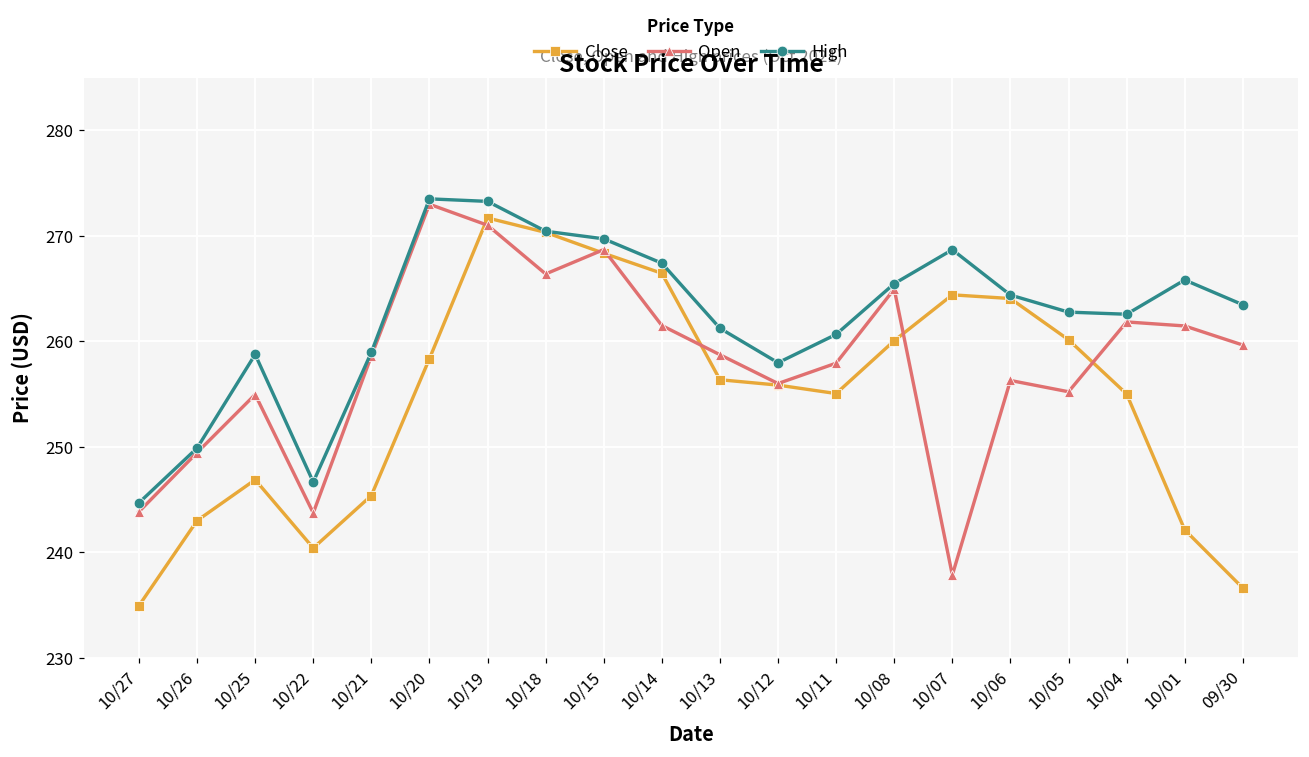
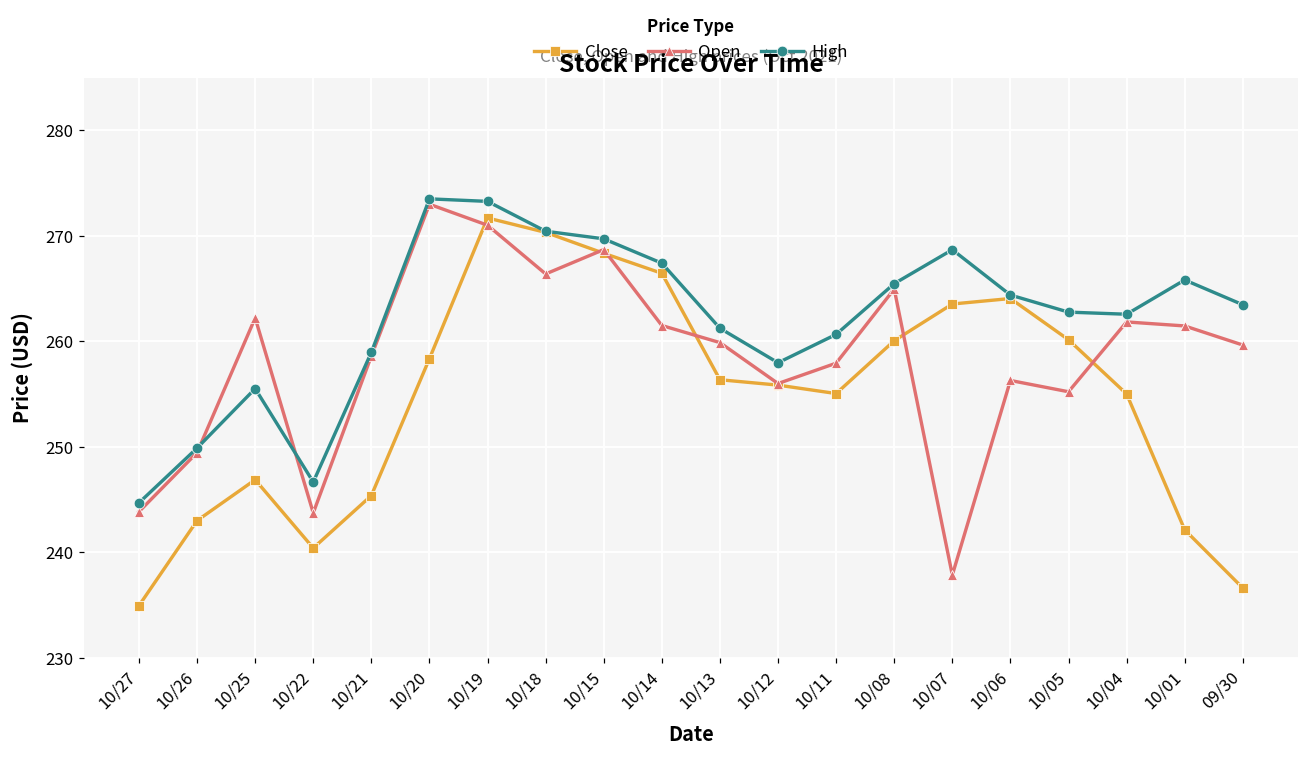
  {
    "Close": {
      "10/27": 235,
      "10/26": 243,
      "10/25": 247,
      "10/22": 240,
      "10/21": 245,
      "10/20": 258,
      "10/19": 272,
      "10/15": 268,
      "10/14": 266,
      "10/13": 256,
      "10/11": 255,
      "10/08": 260,
-     "10/07": 264.4,
+     "10/07": 263.5,
      "10/06": 264,
      "10/05": 260,
      "10/04": 255,
      "10/01": 242,
      "09/30": 237
    },
    "Open": {
      "10/27": 244,
      "10/26": 249,
-     "10/25": 255,
+     "10/25": 262,
      "10/22": 244,
      "10/21": 259,
      "10/20": 273,
      "10/19": 271,
      "10/18": 266,
      "10/15": 269,
      "10/14": 262,
-     "10/13": 259,
+     "10/13": 260,
      "10/11": 258,
      "10/08": 265,
      "10/07": 238,
      "10/06": 256,
      "10/05": 255,
      "10/04": 262,
      "10/01": 261,
      "09/30": 260
    },
    "High": {
      "10/27": 245,
      "10/26": 250,
-     "10/25": 259,
+     "10/25": 256,
      "10/22": 247,
      "10/21": 259,
      "10/20": 274,
      "10/19": 273,
      "10/15": 270,
      "10/14": 267,
      "10/13": 261,
      "10/12": 258,
      "10/11": 261,
      "10/08": 265,
      "10/07": 269,
      "10/06": 264,
      "10/05": 263,
      "10/04": 263,
      "10/01": 266,
      "09/30": 263
    }
  }
